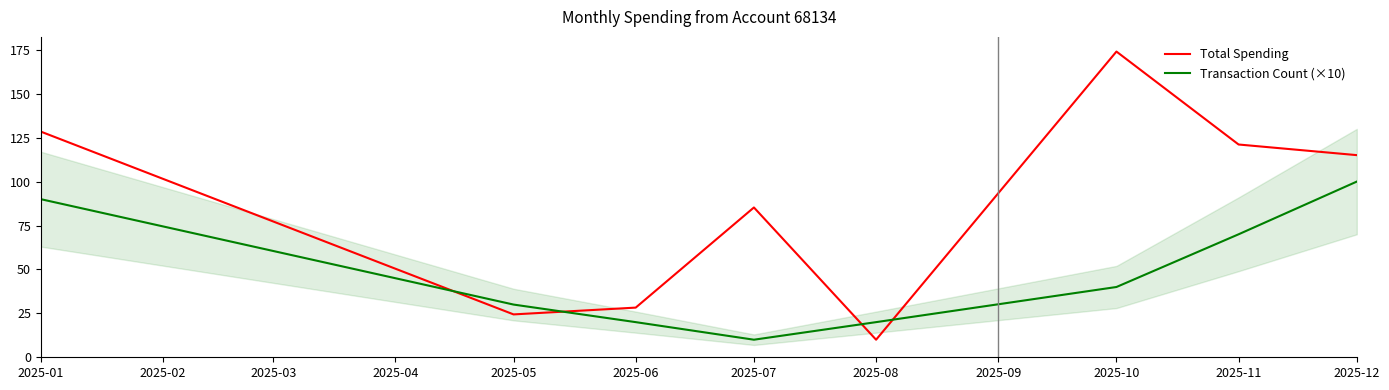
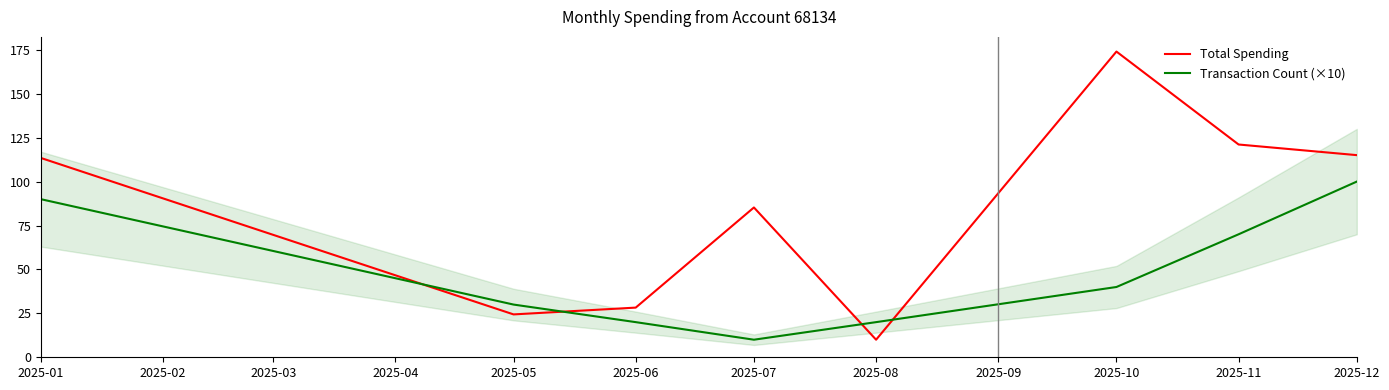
  {
    "Total Spending": {
-     "2025-01": 128,
+     "2025-01": 113,
      "2025-05": 24,
      "2025-06": 28,
      "2025-07": 85,
      "2025-08": 10,
      "2025-10": 174,
      "2025-11": 121,
      "2025-12": 115
    }
  }
